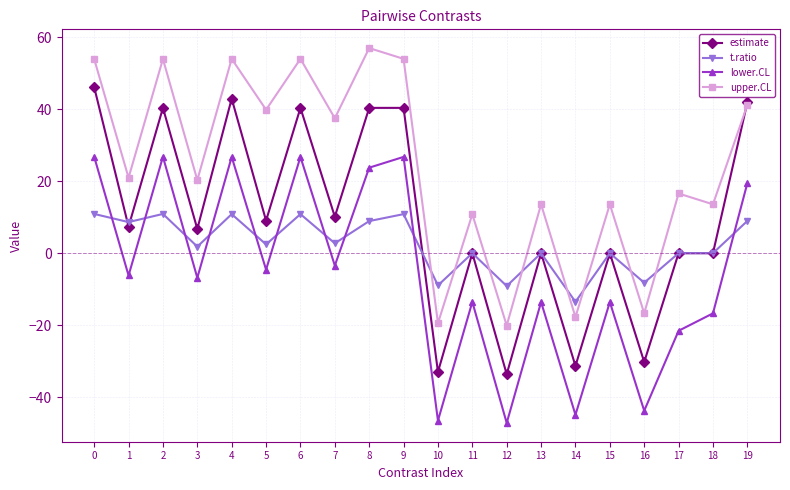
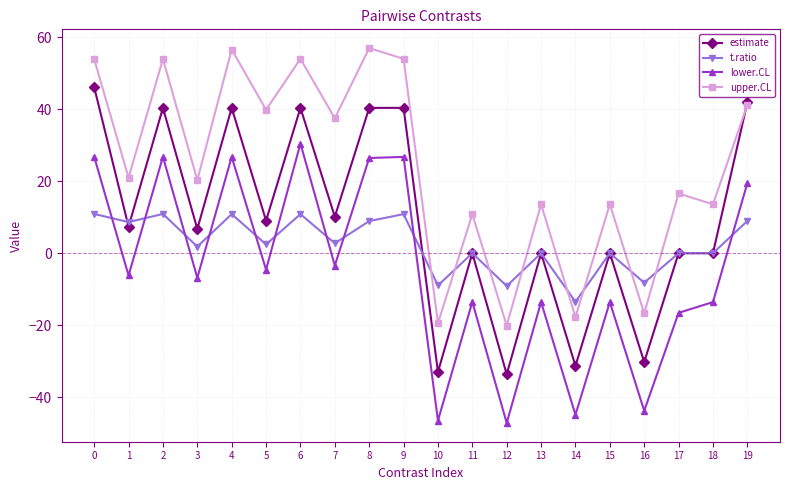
  {
    "estimate": {
      "0": 46,
      "1": 7,
      "2": 40,
      "3": 7,
-     "4": 43,
+     "4": 40,
      "5": 9,
      "6": 40,
      "7": 10,
      "8": 40,
      "9": 40,
      "10": -33,
      "12": -34,
      "14": -31,
      "16": -30,
      "19": 42
    },
    "t.ratio": {
      "0": 11,
      "1": 9,
      "2": 11,
      "3": 2,
      "4": 11,
      "5": 2,
      "6": 11,
      "7": 3,
      "8": 9,
      "9": 11,
      "10": -9,
      "12": -9,
      "14": -14,
      "16": -8,
      "19": 9
    },
    "lower.CL": {
      "0": 27,
      "1": -6,
      "2": 27,
      "3": -7,
      "4": 27,
      "5": -5,
-     "6": 27,
+     "6": 30,
      "7": -3,
-     "8": 24,
+     "8": 26,
      "9": 27,
      "10": -47,
      "11": -14,
      "12": -47,
      "13": -14,
      "14": -45,
      "15": -14,
      "16": -44,
-     "17": -22,
-     "18": -17,
+     "17": -17,
+     "18": -14,
      "19": 19
    },
    "upper.CL": {
      "0": 54,
      "1": 21,
      "2": 54,
      "3": 20,
-     "4": 54,
+     "4": 57,
      "5": 40,
      "6": 54,
      "7": 37,
      "8": 57,
      "9": 54,
      "10": -19,
      "11": 11,
      "12": -20,
      "13": 14,
      "14": -18,
      "15": 14,
      "16": -17,
      "17": 17,
      "18": 14,
      "19": 41
    }
  }
